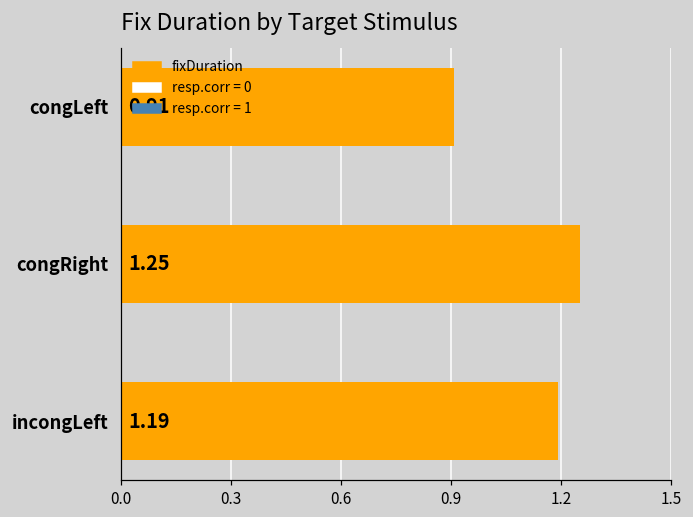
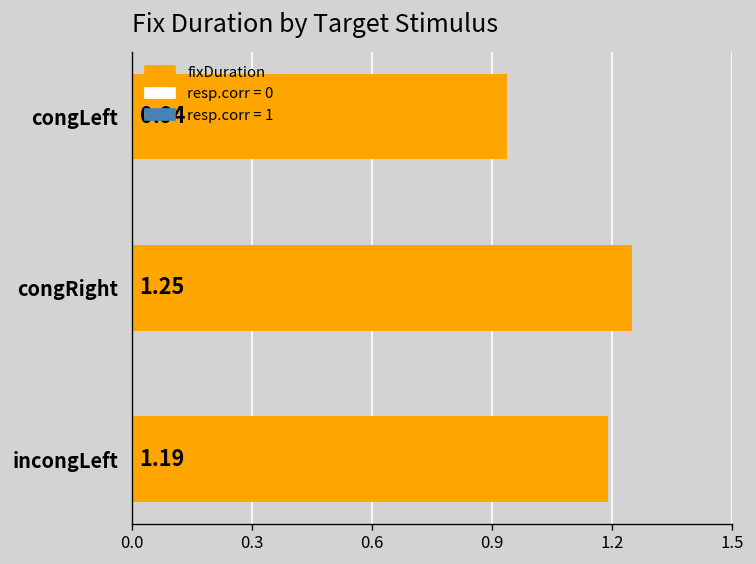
  {
-   "congLeft": 0.91,
+   "congLeft": 0.94,
    "congRight": 1.25,
    "incongLeft": 1.19
  }
